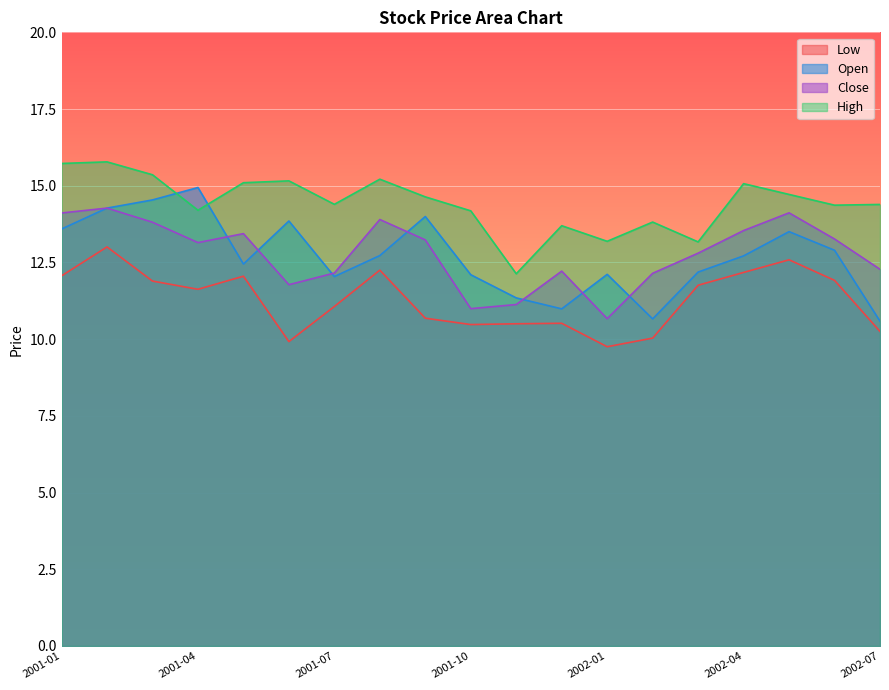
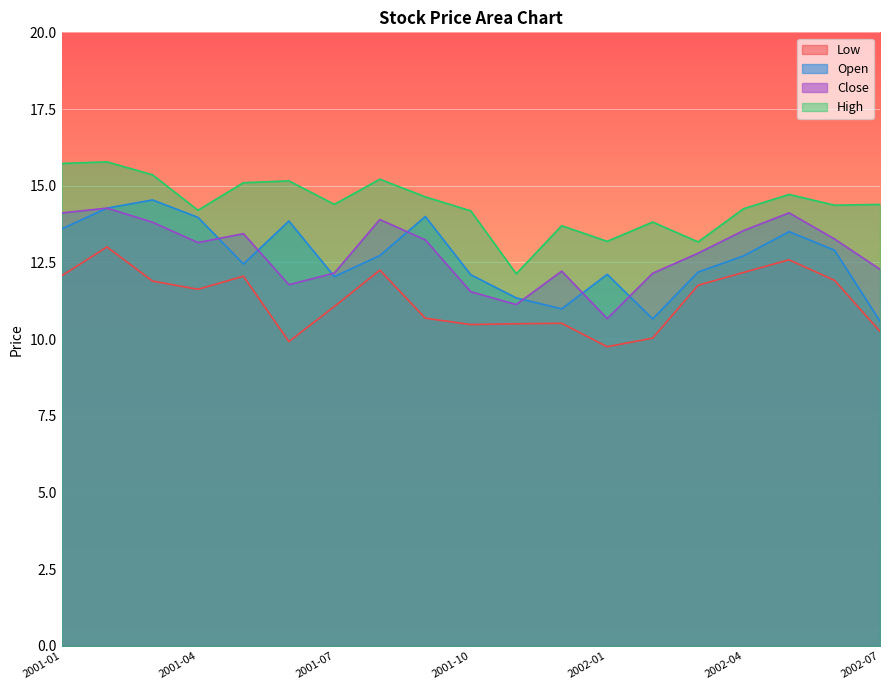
  {
    "Low": {
      "2001-01": 12.1,
      "2001-04": 11.6,
      "2001-07": 11.1,
      "2001-10": 10.5,
      "2002-01": 9.8,
      "2002-04": 12.2,
      "2002-07": 10.3
    },
    "Open": {
      "2001-01": 13.6,
-     "2001-04": 14.9,
+     "2001-04": 14.0,
      "2001-07": 12.0,
      "2001-10": 12.1,
      "2002-01": 12.1,
      "2002-04": 12.7,
      "2002-07": 10.6
    },
    "Close": {
      "2001-01": 14.1,
      "2001-04": 13.1,
      "2001-07": 12.2,
-     "2001-10": 11.0,
+     "2001-10": 11.5,
      "2002-01": 10.7,
      "2002-04": 13.5,
      "2002-07": 12.3
    },
    "High": {
      "2001-01": 15.7,
      "2001-04": 14.2,
      "2001-07": 14.4,
      "2001-10": 14.2,
      "2002-01": 13.2,
-     "2002-04": 15.1,
+     "2002-04": 14.3,
      "2002-07": 14.4
    }
  }
